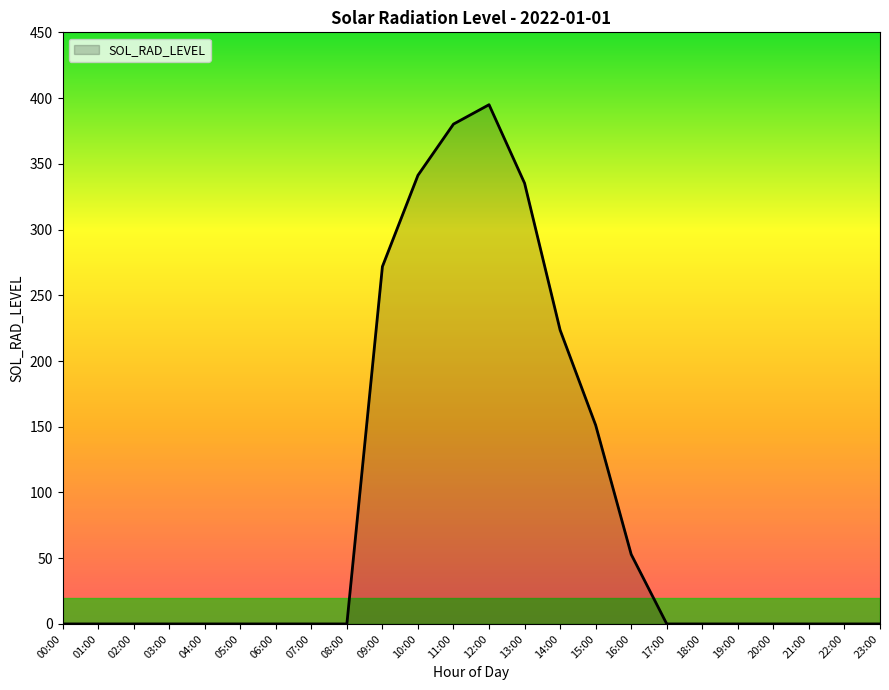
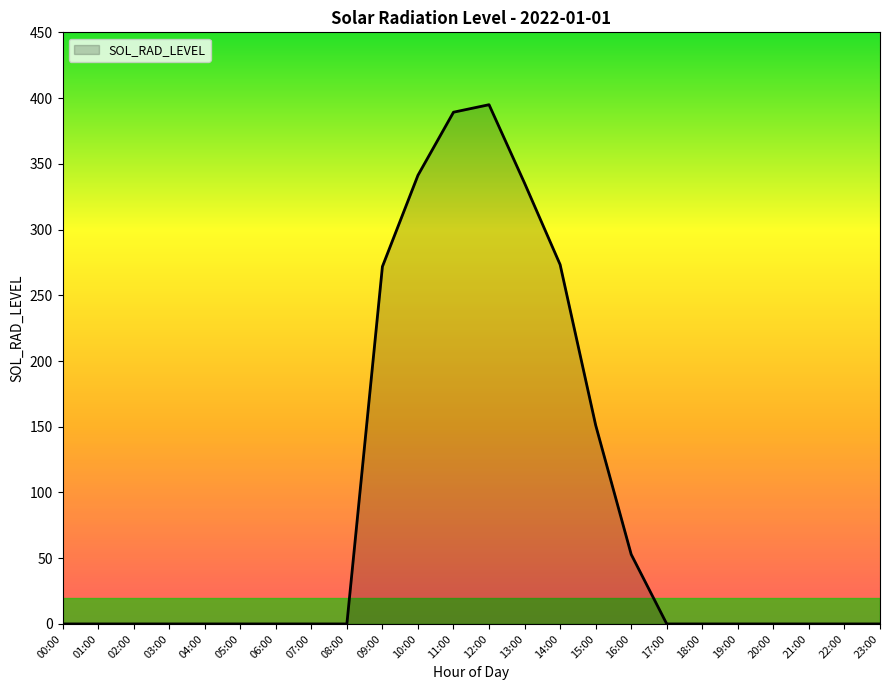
  {
    "09:00": 272,
    "10:00": 341,
-   "11:00": 380,
+   "11:00": 389,
    "12:00": 395,
    "13:00": 335,
-   "14:00": 224,
+   "14:00": 273,
    "15:00": 151,
    "16:00": 53
  }
